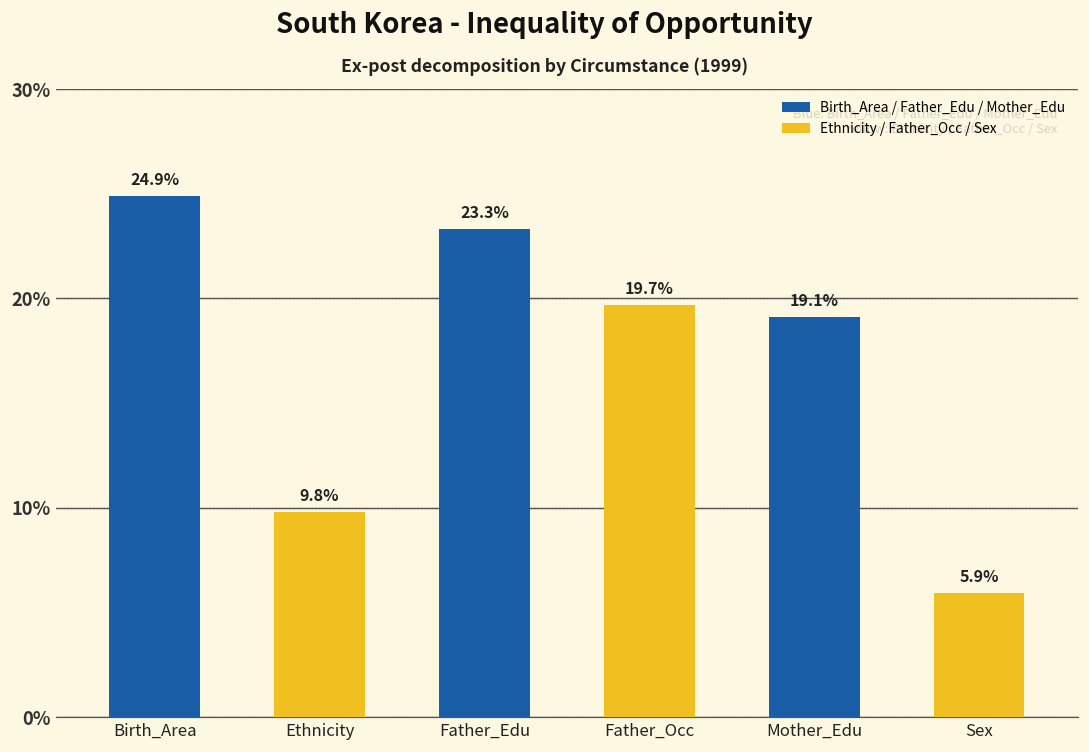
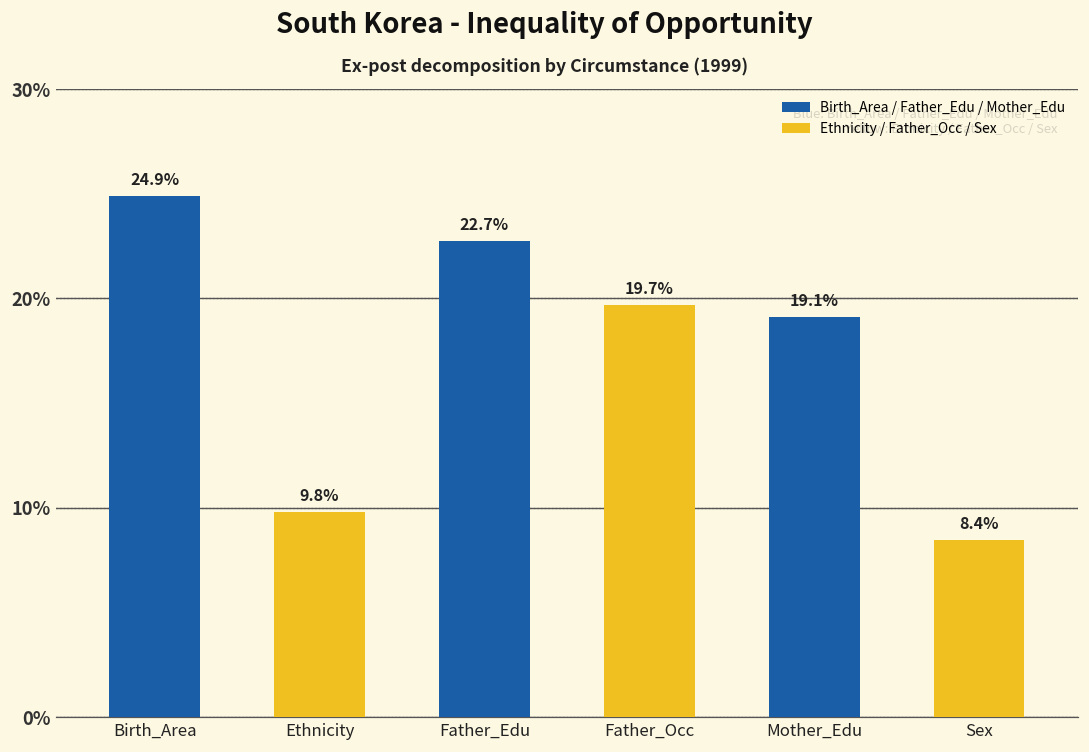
  {
    "Birth_Area": "24.9%",
    "Ethnicity": "9.8%",
-   "Father_Edu": "23.3%",
+   "Father_Edu": "22.7%",
    "Father_Occ": "19.7%",
    "Mother_Edu": "19.1%",
-   "Sex": "5.9%"
+   "Sex": "8.4%"
  }
